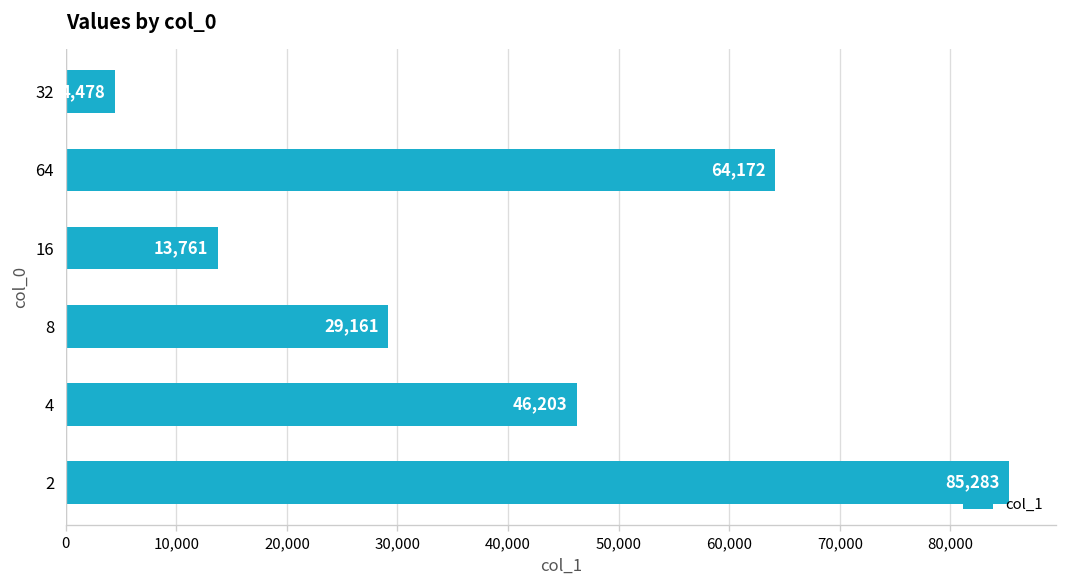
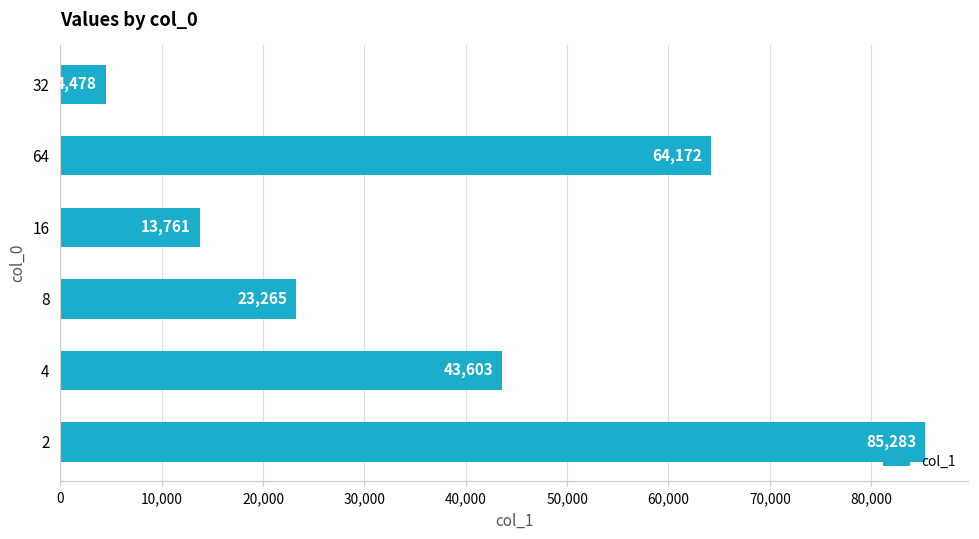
  {
    "32": "4,478",
    "64": "64,172",
    "16": "13,761",
-   "8": "29,161",
-   "4": "46,203",
+   "8": "23,265",
+   "4": "43,603",
    "2": "85,283"
  }
